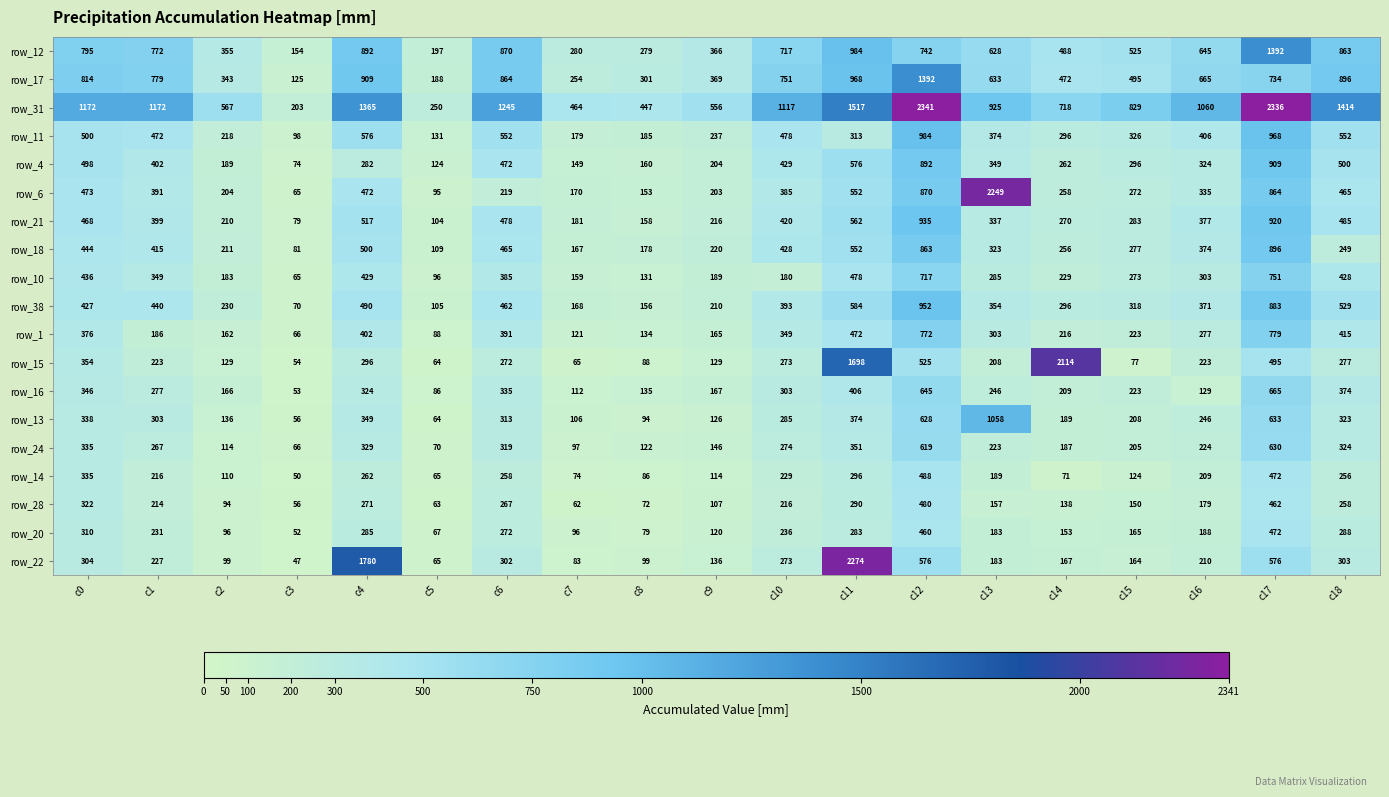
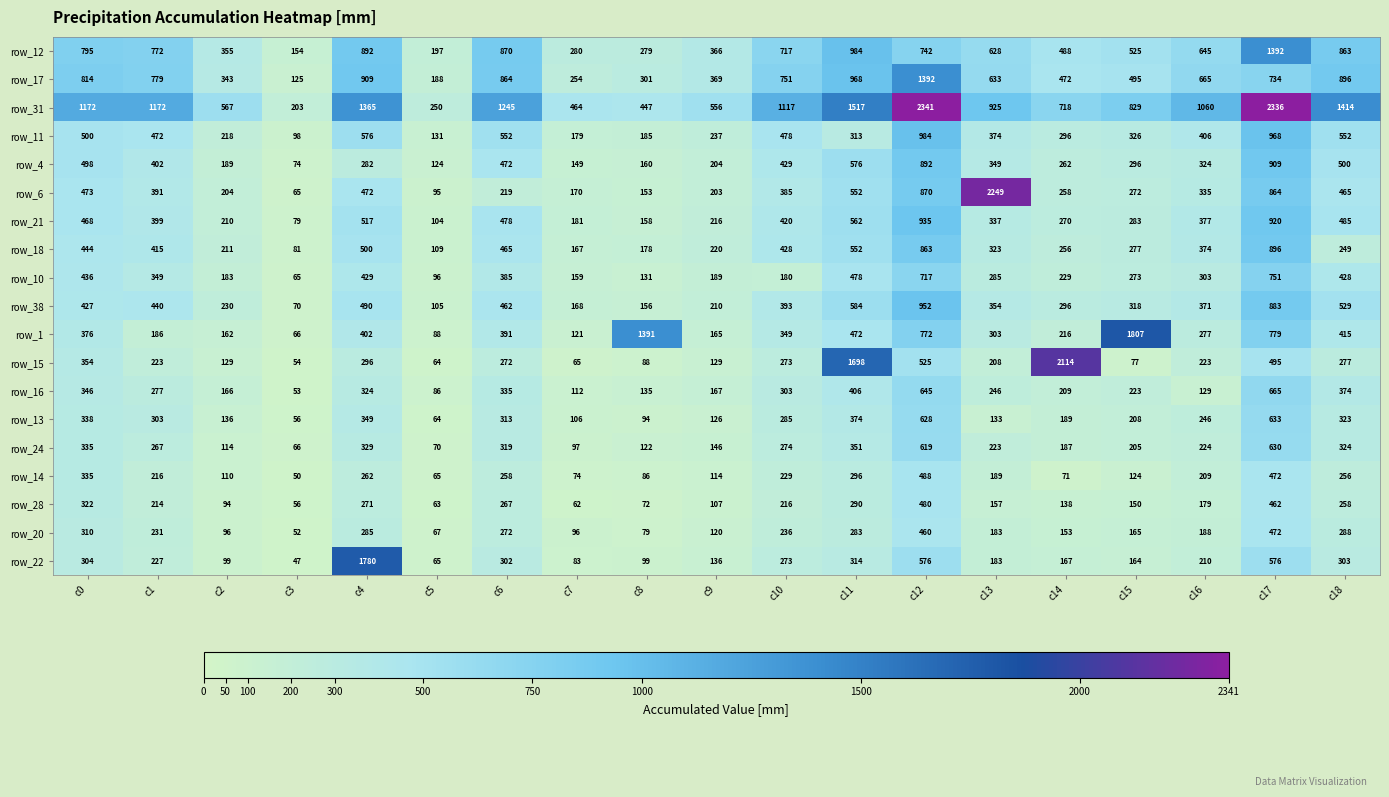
  {
    "row_1": {
      "c0": 376,
      "c1": 186,
      "c2": 162,
      "c3": 66,
      "c4": 402,
      "c5": 88,
      "c6": 391,
      "c7": 121,
-     "c8": 134,
+     "c8": 1391,
      "c9": 165,
      "c10": 349,
      "c11": 472,
      "c12": 772,
      "c13": 303,
      "c14": 216,
-     "c15": 223,
+     "c15": 1807,
      "c16": 277,
      "c17": 779,
      "c18": 415
    },
    "row_13": {
      "c0": 338,
      "c1": 303,
      "c2": 136,
      "c3": 56,
      "c4": 349,
      "c5": 64,
      "c6": 313,
      "c7": 106,
      "c8": 94,
      "c9": 126,
      "c10": 285,
      "c11": 374,
      "c12": 628,
-     "c13": 1058,
+     "c13": 133,
      "c14": 189,
      "c15": 208,
      "c16": 246,
      "c17": 633,
      "c18": 323
    },
    "row_22": {
      "c0": 304,
      "c1": 227,
      "c2": 99,
      "c3": 47,
      "c4": 1780,
      "c5": 65,
      "c6": 302,
      "c7": 83,
      "c8": 99,
      "c9": 136,
      "c10": 273,
-     "c11": 2274,
+     "c11": 314,
      "c12": 576,
      "c13": 183,
      "c14": 167,
      "c15": 164,
      "c16": 210,
      "c17": 576,
      "c18": 303
    }
  }
